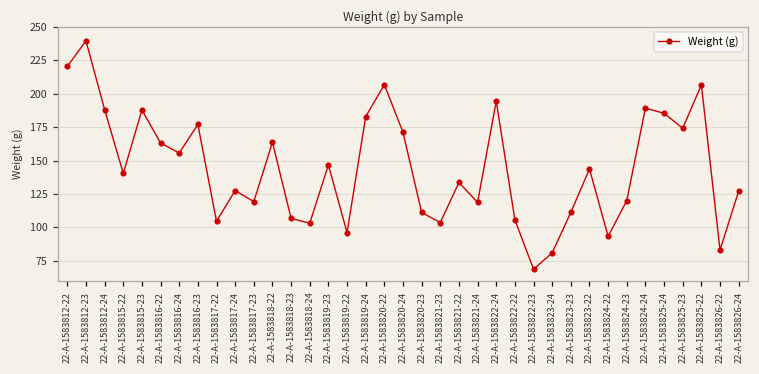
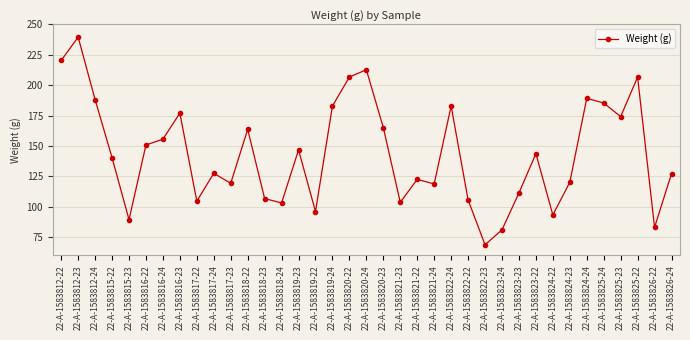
  {
    "22-A-1583812-22": 220,
    "22-A-1583812-23": 240,
    "22-A-1583812-24": 188,
    "22-A-1583815-22": 140,
-   "22-A-1583815-23": 188,
-   "22-A-1583816-22": 163,
+   "22-A-1583815-23": 89,
+   "22-A-1583816-22": 151,
    "22-A-1583816-24": 156,
    "22-A-1583816-23": 177,
    "22-A-1583817-22": 105,
    "22-A-1583817-24": 128,
    "22-A-1583817-23": 119,
    "22-A-1583818-22": 164,
    "22-A-1583818-23": 107,
    "22-A-1583818-24": 103,
    "22-A-1583819-23": 147,
    "22-A-1583819-22": 96,
    "22-A-1583819-24": 183,
    "22-A-1583820-22": 207,
-   "22-A-1583820-24": 171,
-   "22-A-1583820-23": 111,
+   "22-A-1583820-24": 213,
+   "22-A-1583820-23": 165,
    "22-A-1583821-23": 104,
-   "22-A-1583821-22": 134,
+   "22-A-1583821-22": 123,
    "22-A-1583821-24": 119,
-   "22-A-1583822-24": 194,
+   "22-A-1583822-24": 183,
    "22-A-1583822-22": 106,
    "22-A-1583822-23": 69,
    "22-A-1583823-24": 81,
    "22-A-1583823-23": 111,
    "22-A-1583823-22": 144,
    "22-A-1583824-22": 93,
    "22-A-1583824-23": 120,
    "22-A-1583824-24": 189,
    "22-A-1583825-24": 185,
    "22-A-1583825-23": 174,
    "22-A-1583825-22": 207,
    "22-A-1583826-22": 83,
    "22-A-1583826-24": 127
  }
